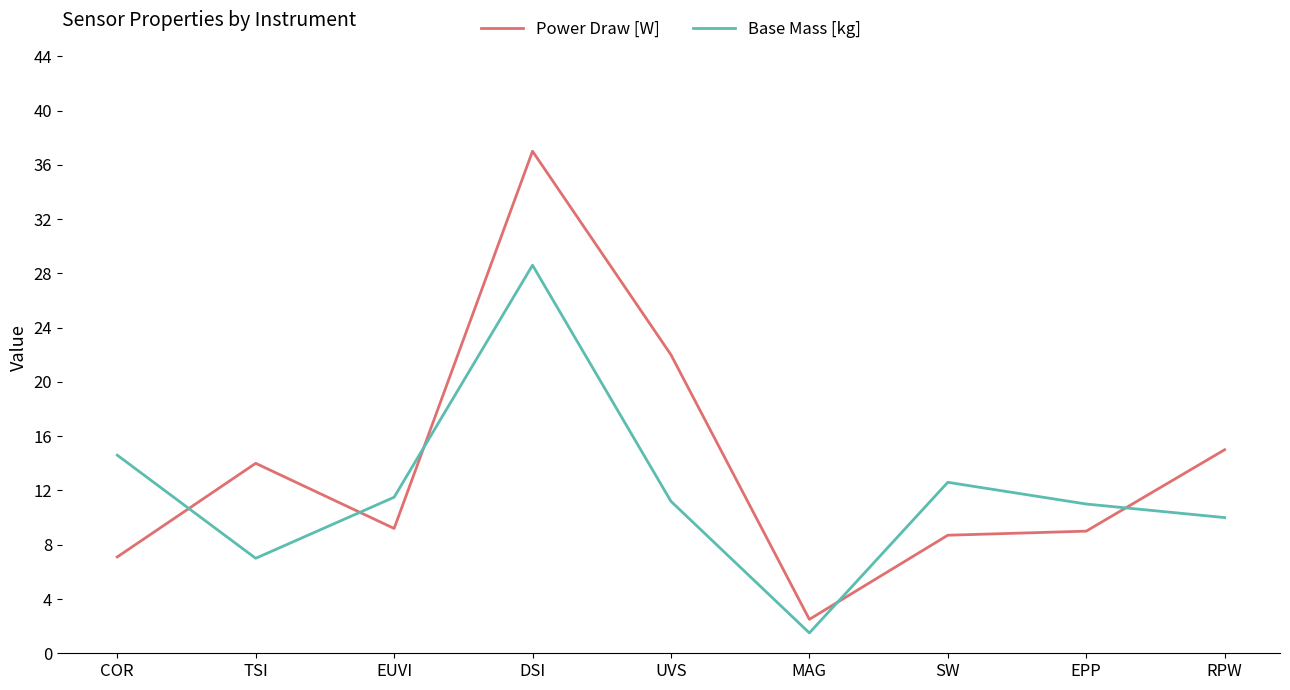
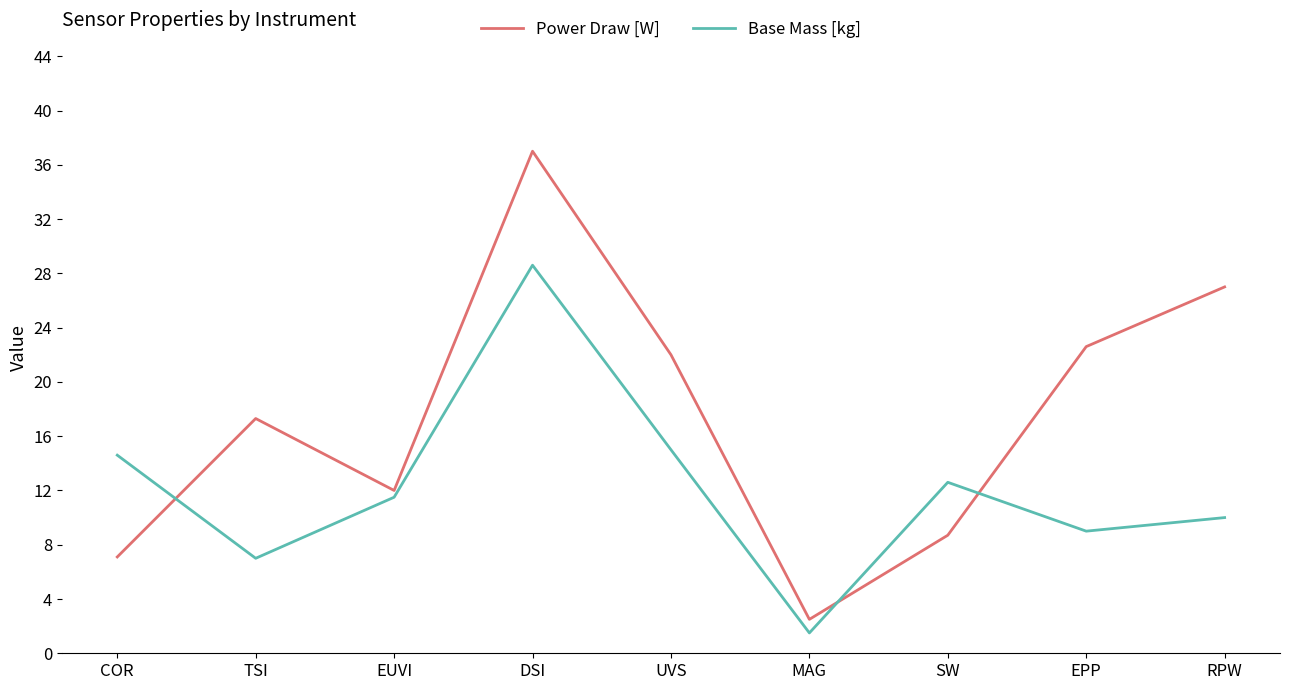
  {
    "Power Draw [W]": {
      "COR": 7.1,
-     "TSI": 14.0,
-     "EUVI": 9.2,
+     "TSI": 17.3,
+     "EUVI": 12.0,
      "DSI": 37.0,
      "UVS": 22.0,
      "MAG": 2.5,
      "SW": 8.7,
-     "EPP": 9.0,
-     "RPW": 15
+     "EPP": 22.6,
+     "RPW": 27
    },
    "Base Mass [kg]": {
      "COR": 14.6,
      "TSI": 7.0,
      "EUVI": 11.5,
      "DSI": 28.6,
-     "UVS": 11.2,
+     "UVS": 15.0,
      "MAG": 1.5,
      "SW": 12.6,
-     "EPP": 11,
+     "EPP": 9,
      "RPW": 10.0
    }
  }
